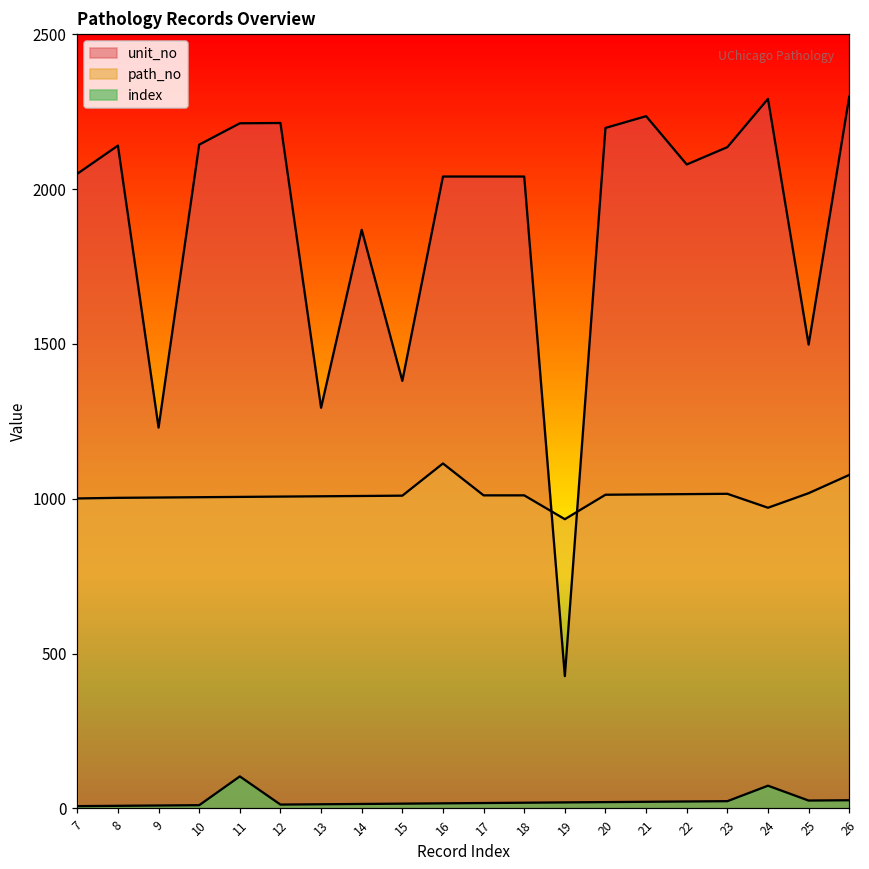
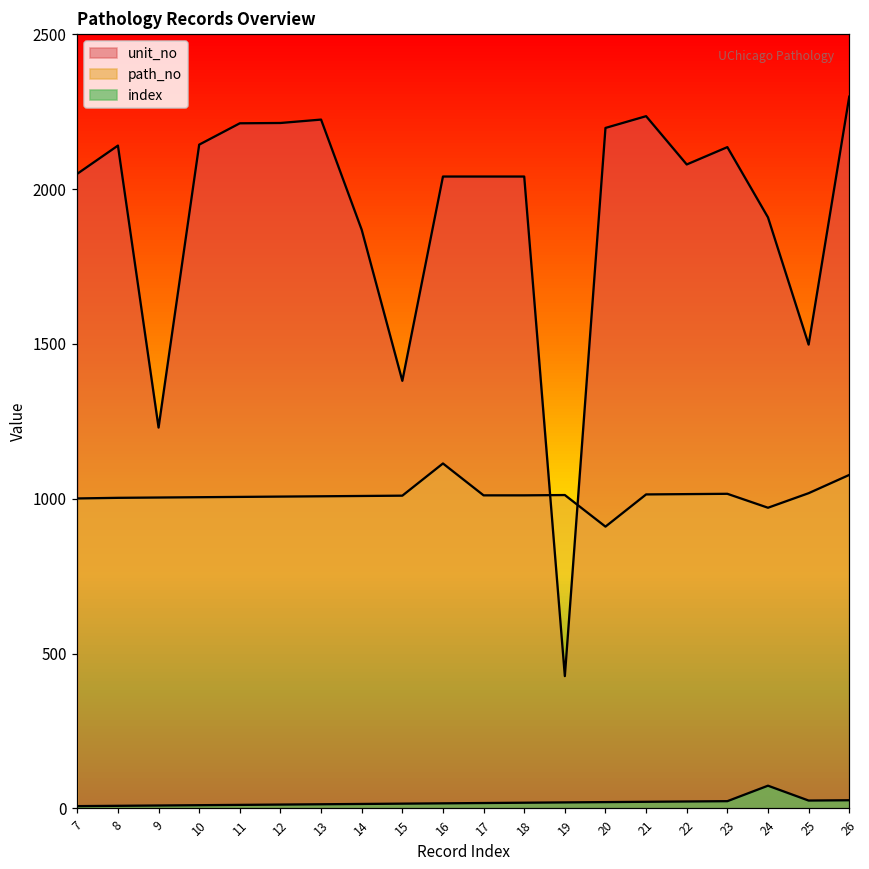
  {
    "unit_no": {
      "7": 2050,
      "8": 2140,
      "9": 1230,
      "10": 2140,
      "11": 2210,
      "12": 2210,
-     "13": 1290,
+     "13": 2230,
      "14": 1870,
      "15": 1380,
      "16": 2040,
      "17": 2040,
      "18": 2040,
      "19": 430,
      "20": 2200,
      "21": 2240,
      "22": 2080,
      "23": 2140,
-     "24": 2290,
+     "24": 1910,
      "25": 1500,
      "26": 2300
    },
    "path_no": {
      "7": 1000,
      "8": 1000,
      "9": 1000,
      "10": 1010,
      "11": 1010,
      "12": 1010,
      "13": 1010,
      "14": 1010,
      "15": 1010,
      "16": 1110,
      "17": 1010,
      "18": 1010,
-     "19": 930,
-     "20": 1010,
+     "19": 1010,
+     "20": 910,
      "21": 1010,
      "22": 1020,
      "23": 1020,
      "24": 970,
      "25": 1020,
      "26": 1080
    },
    "index": {
      "7": 10,
      "8": 10,
      "9": 10,
      "10": 10,
-     "11": 100,
+     "11": 10,
      "12": 10,
      "13": 10,
      "14": 10,
      "15": 20,
      "16": 20,
      "17": 20,
      "18": 20,
      "19": 20,
      "20": 20,
      "21": 20,
      "22": 20,
      "23": 20,
      "24": 70,
      "25": 30,
      "26": 30
    }
  }
